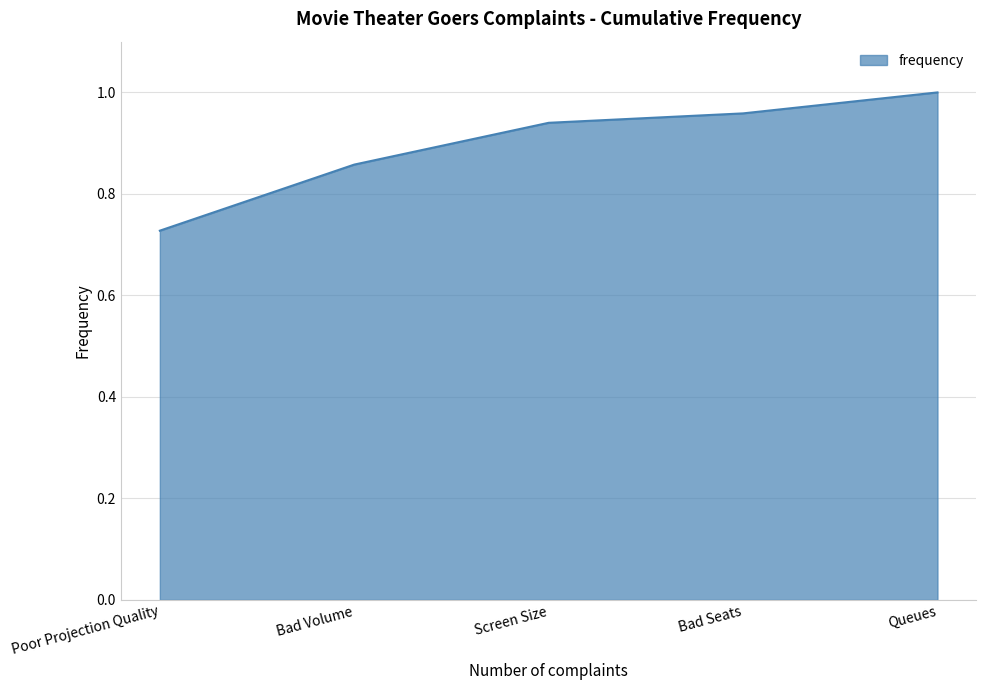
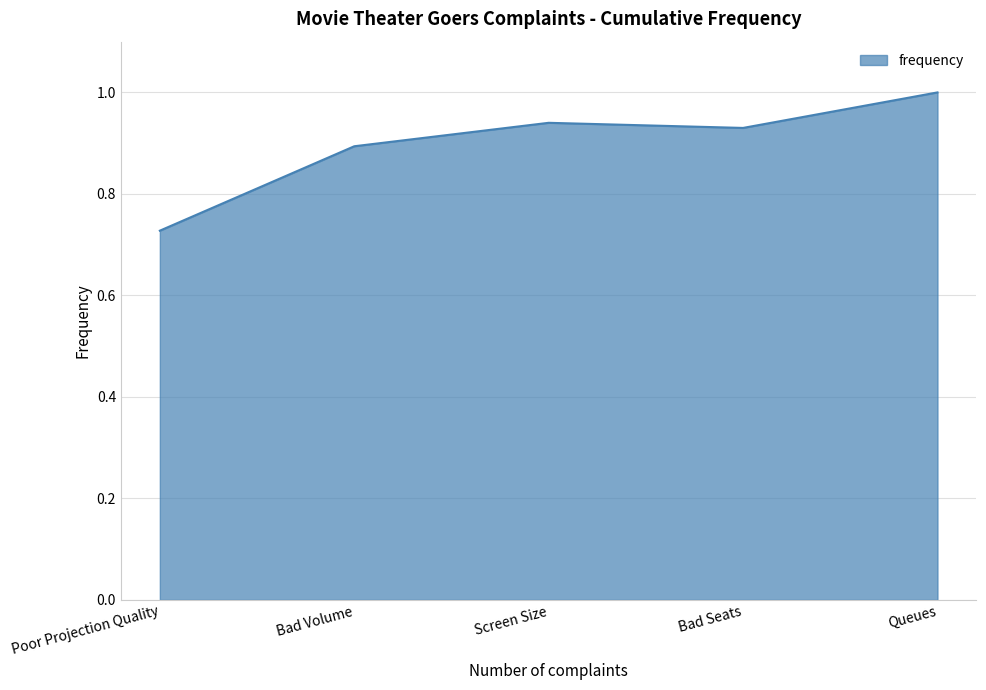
  {
    "Poor Projection Quality": 0.73,
-   "Bad Volume": 0.86,
+   "Bad Volume": 0.89,
    "Screen Size": 0.94,
-   "Bad Seats": 0.96,
+   "Bad Seats": 0.93,
    "Queues": 1.00
  }
